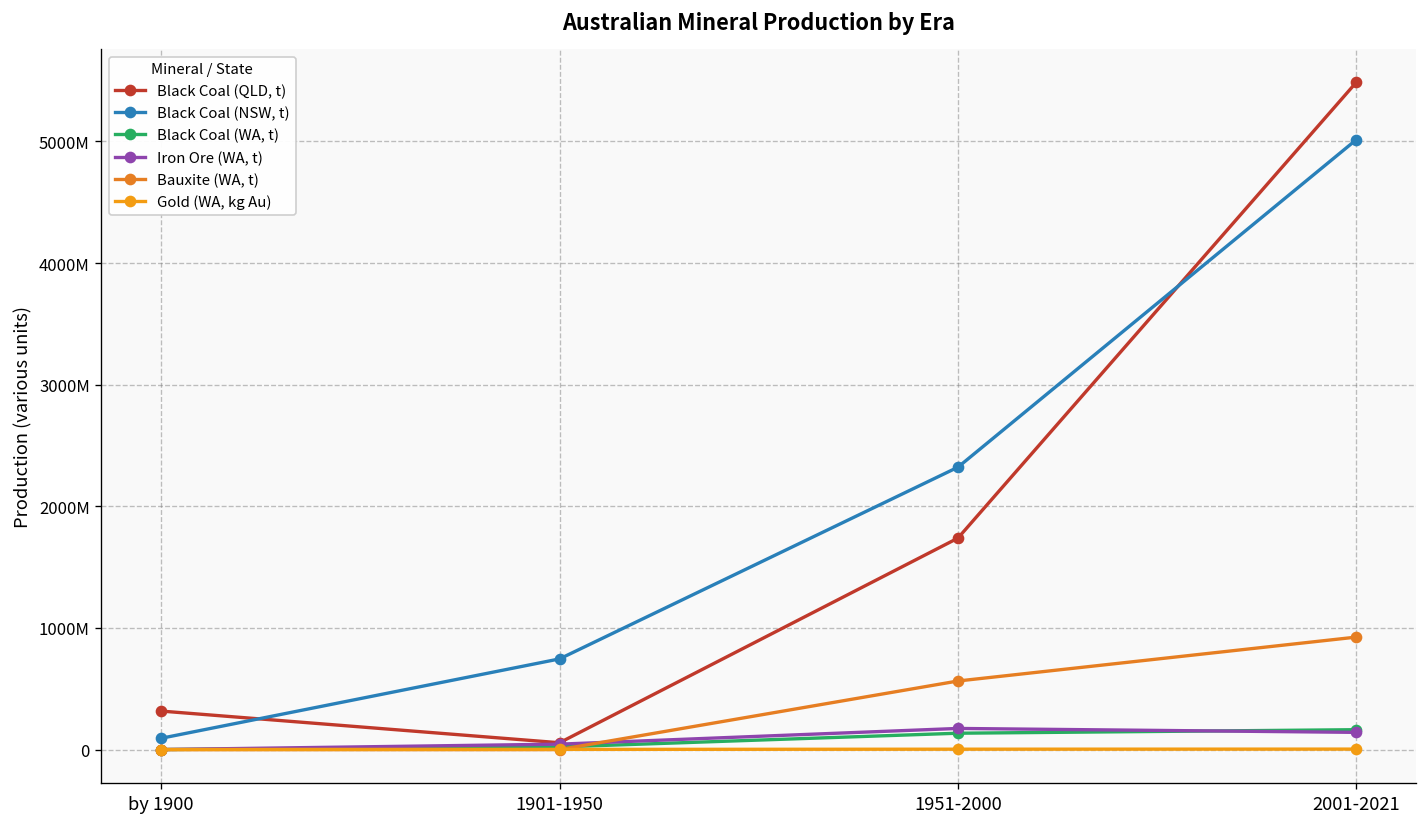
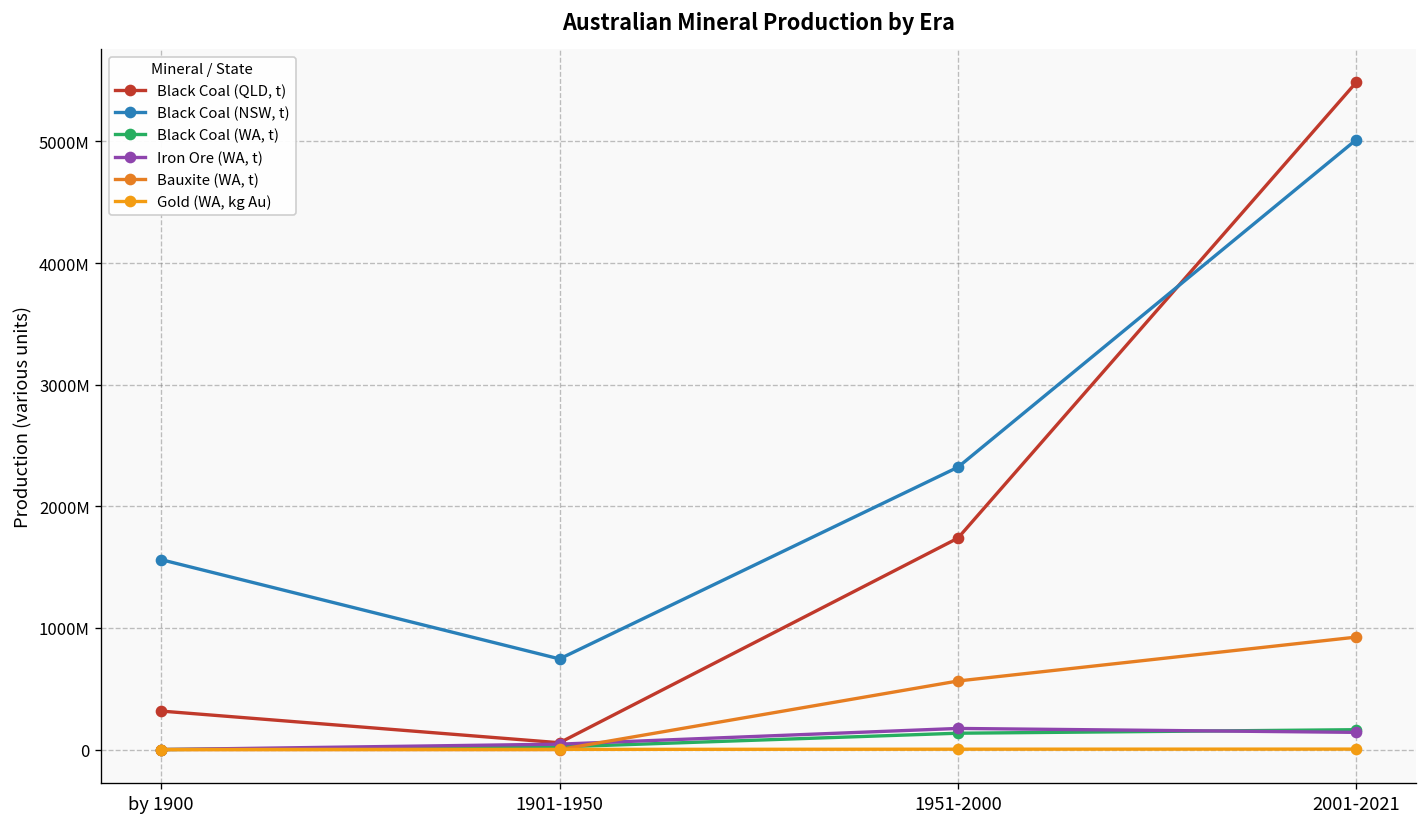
  {
    "Black Coal (QLD, t)": {
      "by 1900": 320000000,
      "1951-2000": 1740000000,
      "2001-2021": 5490000000
    },
    "Black Coal (NSW, t)": {
-     "by 1900": 90000000,
+     "by 1900": 1560000000,
      "1901-1950": 750000000,
      "1951-2000": 2320000000,
      "2001-2021": 5010000000
    },
    "Black Coal (WA, t)": {
      "1951-2000": 130000000
    },
    "Iron Ore (WA, t)": {
      "1951-2000": 170000000
    }
  }
